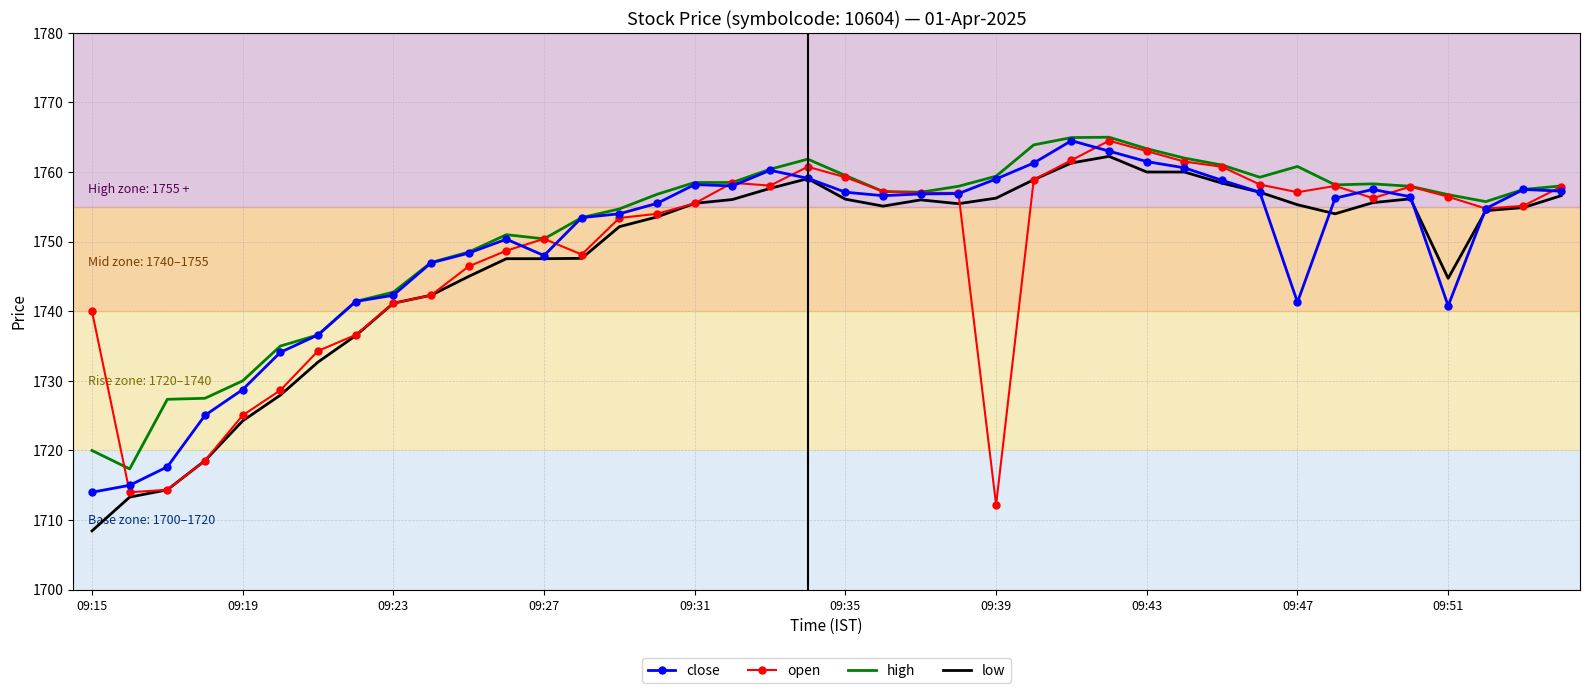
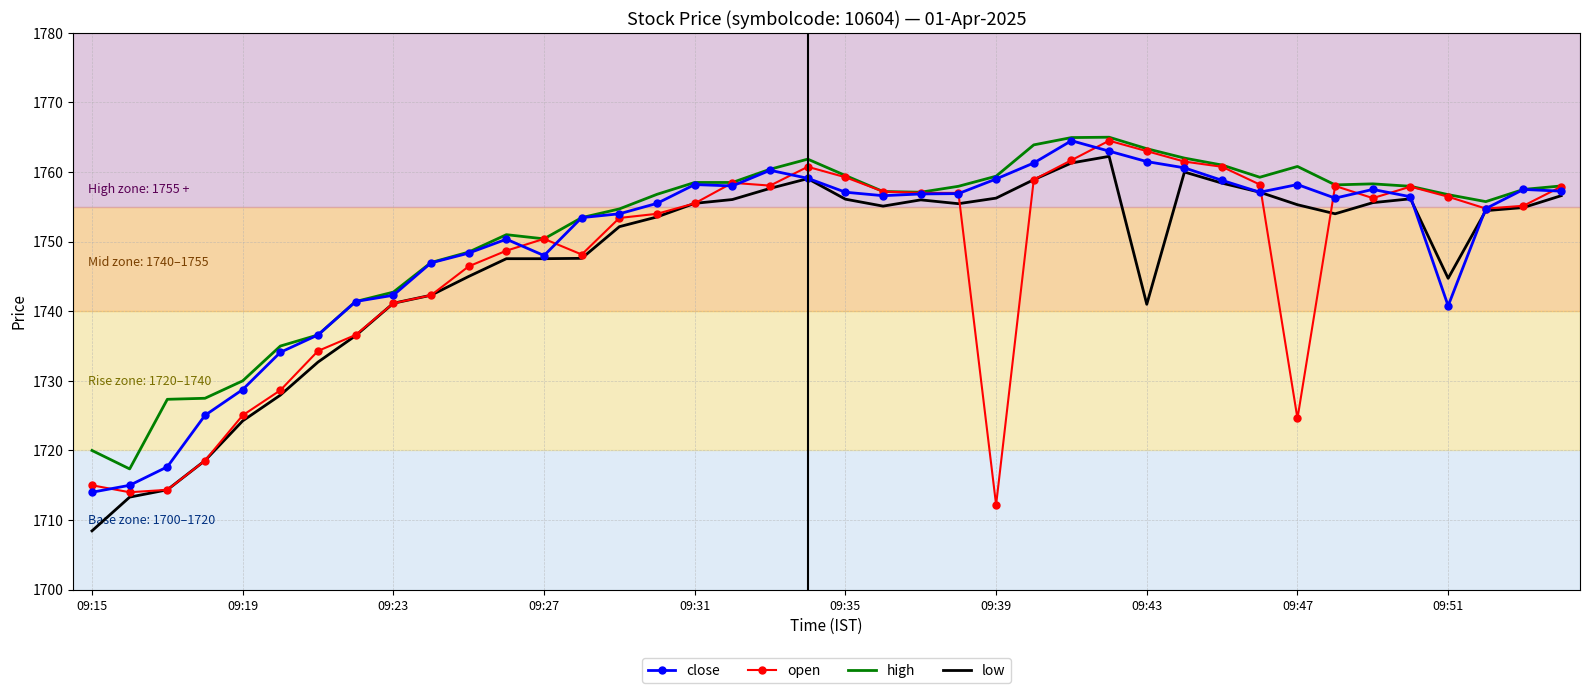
  {
    "close": {
      "09:15": 1714,
      "09:19": 1729,
      "09:23": 1742,
      "09:27": 1748,
      "09:35": 1757,
      "09:39": 1759,
      "09:43": 1762,
-     "09:47": 1741,
+     "09:47": 1758,
      "09:51": 1741
    },
    "open": {
-     "09:15": 1740,
+     "09:15": 1715,
      "09:19": 1725,
      "09:39": 1712,
-     "09:47": 1757
+     "09:47": 1725
    },
    "high": {
      "09:15": 1720,
      "09:19": 1730,
      "09:23": 1743,
      "09:39": 1759,
      "09:47": 1761
    },
    "low": {
      "09:19": 1724,
      "09:27": 1748,
      "09:35": 1756,
      "09:39": 1756,
-     "09:43": 1760,
+     "09:43": 1741,
      "09:47": 1755,
      "09:51": 1745
    }
  }
